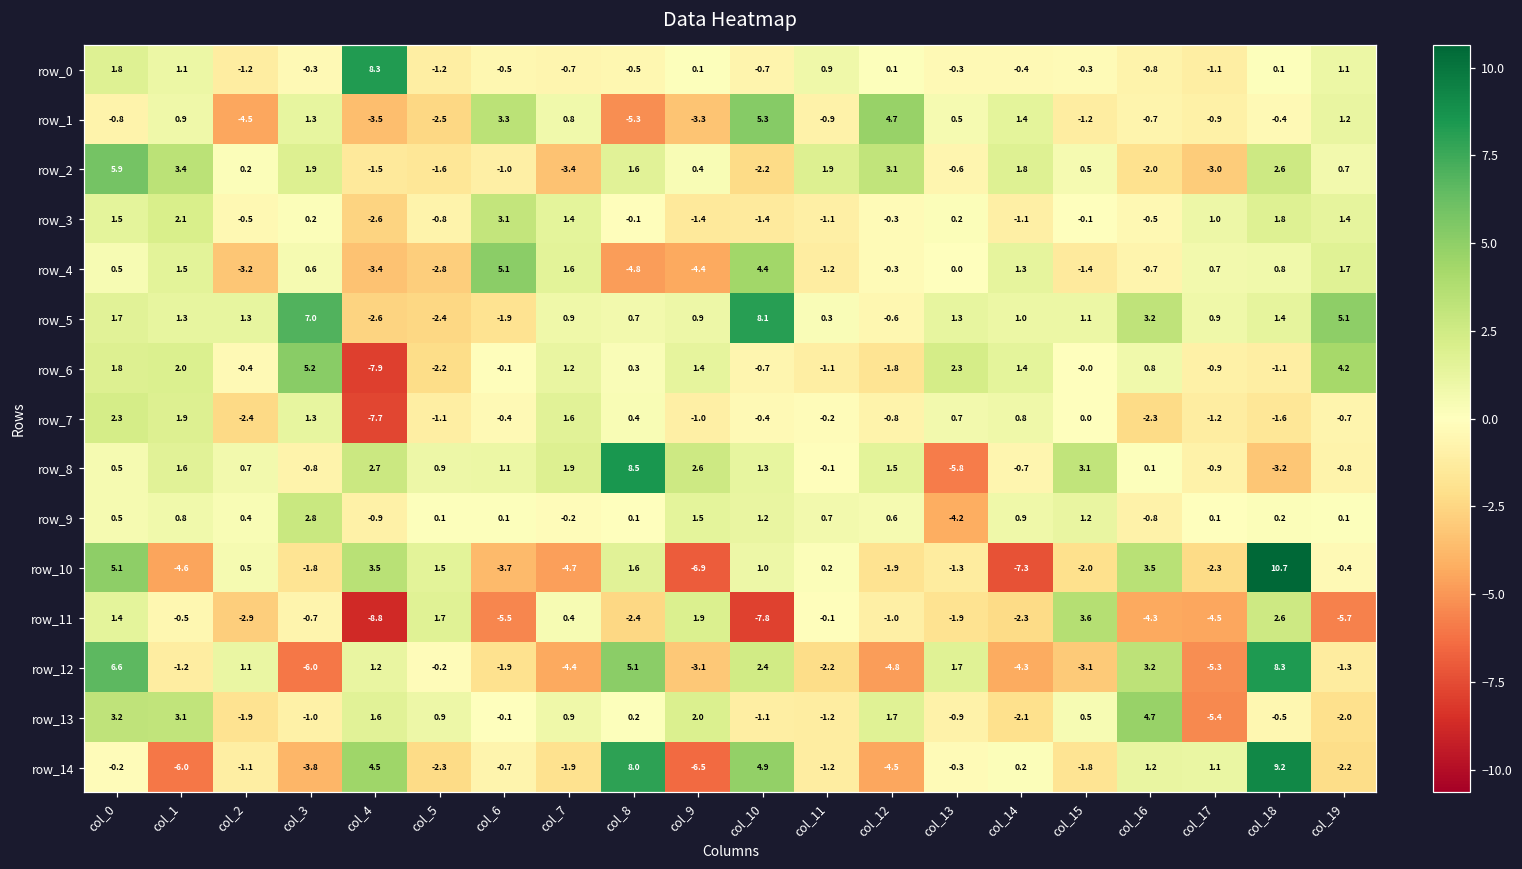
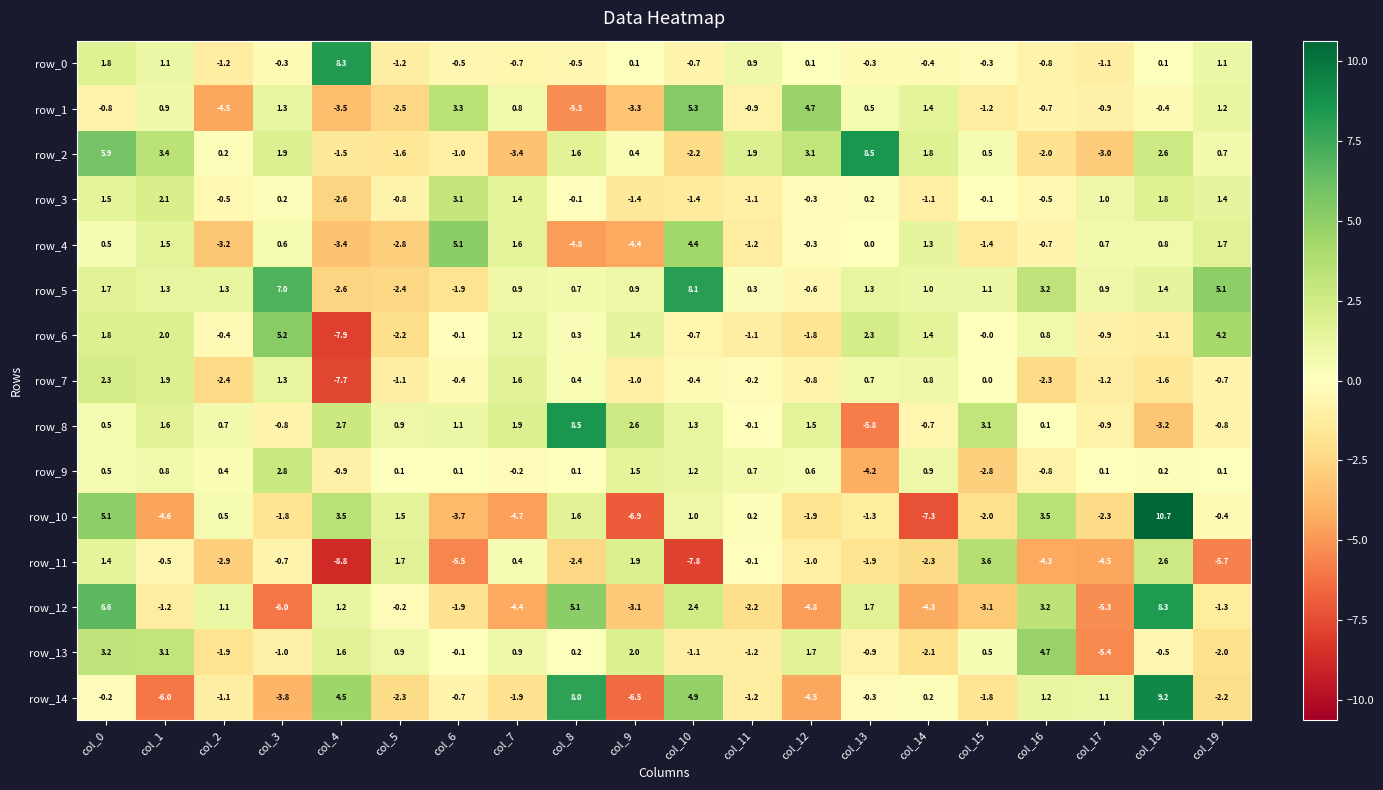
  {
    "row_2": {
      "col_0": 5.9,
      "col_1": 3.4,
      "col_2": 0.2,
      "col_3": 1.9,
      "col_4": -1.5,
      "col_5": -1.6,
      "col_6": -1.0,
      "col_7": -3.4,
      "col_8": 1.6,
      "col_9": 0.4,
      "col_10": -2.2,
      "col_11": 1.9,
      "col_12": 3.1,
-     "col_13": -0.6,
+     "col_13": 8.5,
      "col_14": 1.8,
      "col_15": 0.5,
      "col_16": -2.0,
      "col_17": -3.0,
      "col_18": 2.6,
      "col_19": 0.7
    },
    "row_9": {
      "col_0": 0.5,
      "col_1": 0.8,
      "col_2": 0.4,
      "col_3": 2.8,
      "col_4": -0.9,
      "col_5": 0.1,
      "col_6": 0.1,
      "col_7": -0.2,
      "col_8": 0.1,
      "col_9": 1.5,
      "col_10": 1.2,
      "col_11": 0.7,
      "col_12": 0.6,
      "col_13": -4.2,
      "col_14": 0.9,
-     "col_15": 1.2,
+     "col_15": -2.8,
      "col_16": -0.8,
      "col_17": 0.1,
      "col_18": 0.2,
      "col_19": 0.1
    }
  }
